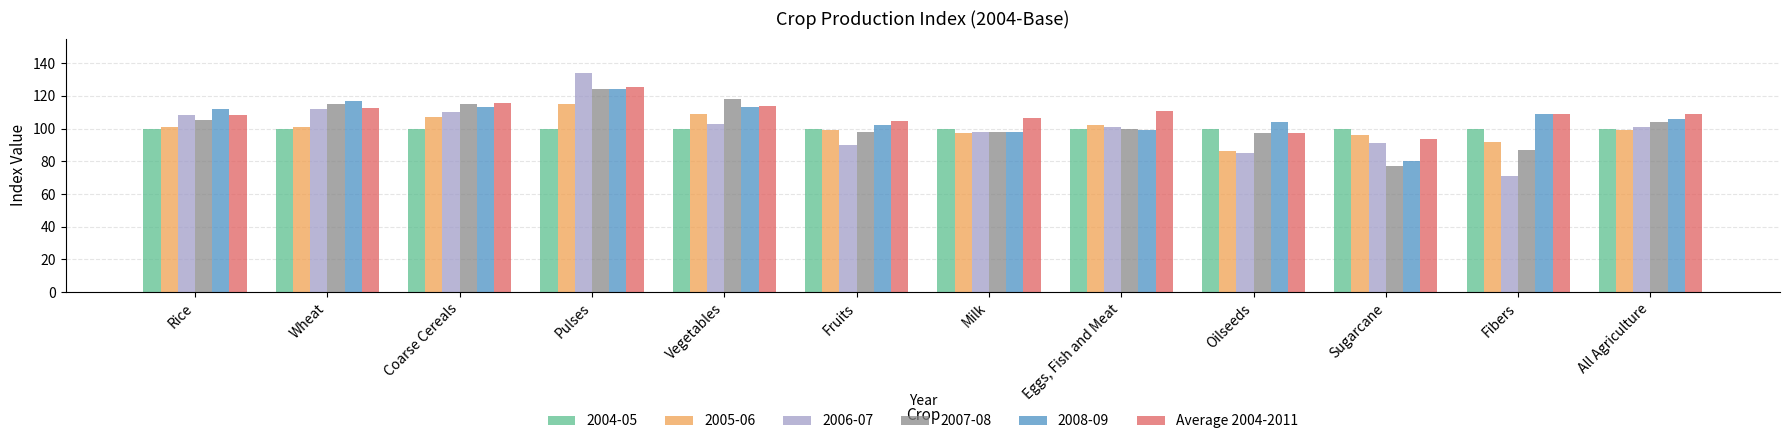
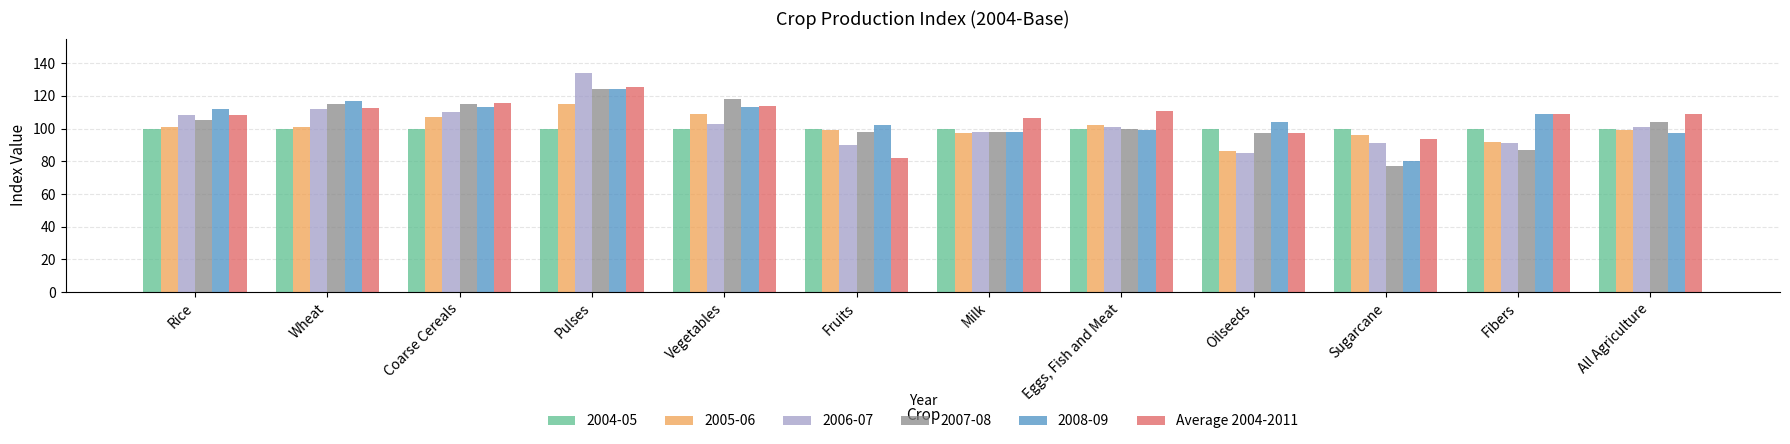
  {
    "2004-05": {
      "Rice": 100,
      "Wheat": 100,
      "Coarse Cereals": 100,
      "Pulses": 100,
      "Vegetables": 100,
      "Fruits": 100,
      "Milk": 100,
      "Eggs, Fish and Meat": 100,
      "Oilseeds": 100,
      "Sugarcane": 100,
      "Fibers": 100,
      "All Agriculture": 100
    },
    "2005-06": {
      "Rice": 101,
      "Wheat": 101,
      "Coarse Cereals": 107,
      "Pulses": 115,
      "Vegetables": 109,
      "Fruits": 99,
      "Milk": 97,
      "Eggs, Fish and Meat": 102,
      "Oilseeds": 86,
      "Sugarcane": 96,
      "Fibers": 92,
      "All Agriculture": 99
    },
    "2006-07": {
      "Rice": 108,
      "Wheat": 112,
      "Coarse Cereals": 110,
      "Pulses": 134,
      "Vegetables": 103,
      "Fruits": 90,
      "Milk": 98,
      "Eggs, Fish and Meat": 101,
      "Oilseeds": 85,
      "Sugarcane": 91,
-     "Fibers": 71,
+     "Fibers": 91,
      "All Agriculture": 101
    },
    "2007-08": {
      "Rice": 105,
      "Wheat": 115,
      "Coarse Cereals": 115,
      "Pulses": 124,
      "Vegetables": 118,
      "Fruits": 98,
      "Milk": 98,
      "Eggs, Fish and Meat": 100,
      "Oilseeds": 97,
      "Sugarcane": 77,
      "Fibers": 87,
      "All Agriculture": 104
    },
    "2008-09": {
      "Rice": 112,
      "Wheat": 117,
      "Coarse Cereals": 113,
      "Pulses": 124,
      "Vegetables": 113,
      "Fruits": 102,
      "Milk": 98,
      "Eggs, Fish and Meat": 99,
      "Oilseeds": 104,
      "Sugarcane": 80,
      "Fibers": 109,
-     "All Agriculture": 106
+     "All Agriculture": 97
    },
    "Average 2004-2011": {
      "Rice": 108,
      "Wheat": 113,
      "Coarse Cereals": 116,
      "Pulses": 125,
      "Vegetables": 114,
-     "Fruits": 104,
+     "Fruits": 82,
      "Milk": 106,
      "Eggs, Fish and Meat": 111,
      "Oilseeds": 97,
      "Sugarcane": 94,
      "Fibers": 109,
      "All Agriculture": 109
    }
  }
